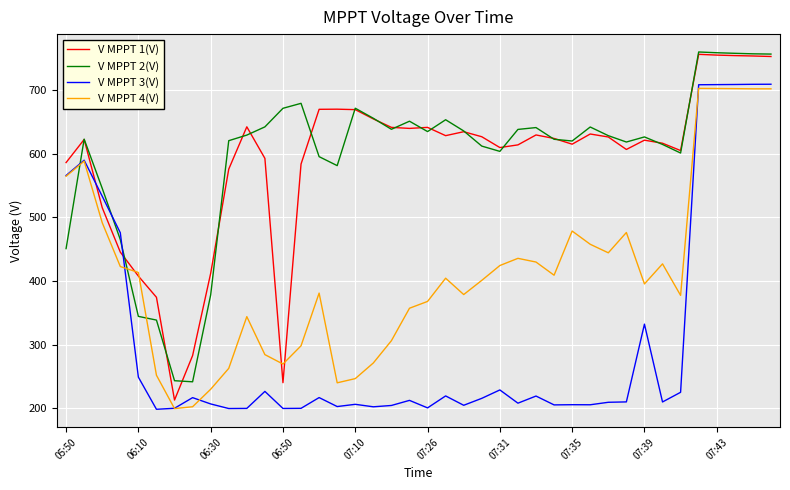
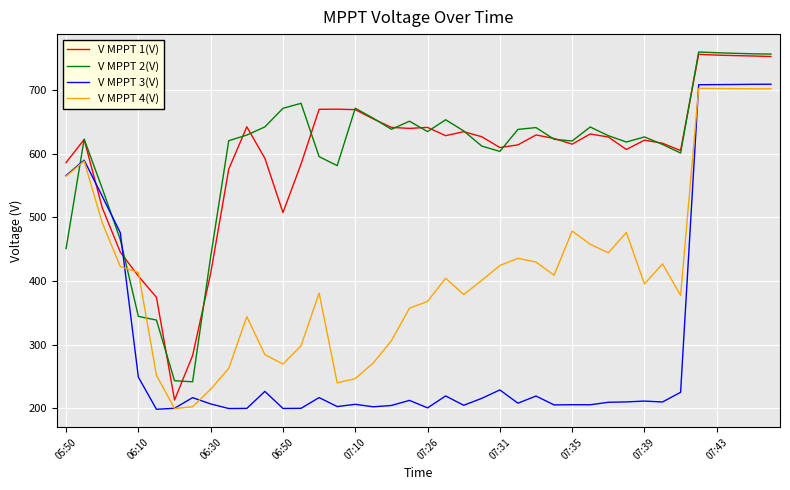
  {
    "V MPPT 1(V)": {
      "05:50": 590,
      "06:10": 410,
      "06:30": 410,
-     "06:50": 240,
+     "06:50": 510,
      "07:26": 640,
      "07:31": 610,
      "07:35": 610,
      "07:39": 620
    },
    "V MPPT 2(V)": {
      "05:50": 450,
      "06:10": 340,
-     "06:30": 380,
+     "06:30": 440,
      "06:50": 670,
      "07:26": 630,
      "07:31": 600,
      "07:35": 620,
      "07:39": 630
    },
    "V MPPT 3(V)": {
      "06:10": 250,
      "06:30": 210,
      "06:50": 200,
      "07:10": 210,
      "07:26": 200,
      "07:31": 230,
      "07:35": 210,
-     "07:39": 330,
+     "07:39": 210,
      "07:43": 710
    },
    "V MPPT 4(V)": {
      "06:10": 410,
      "06:30": 230,
      "06:50": 270,
      "07:10": 250,
      "07:26": 370,
      "07:31": 420,
      "07:35": 480,
      "07:39": 400,
      "07:43": 700
    }
  }
